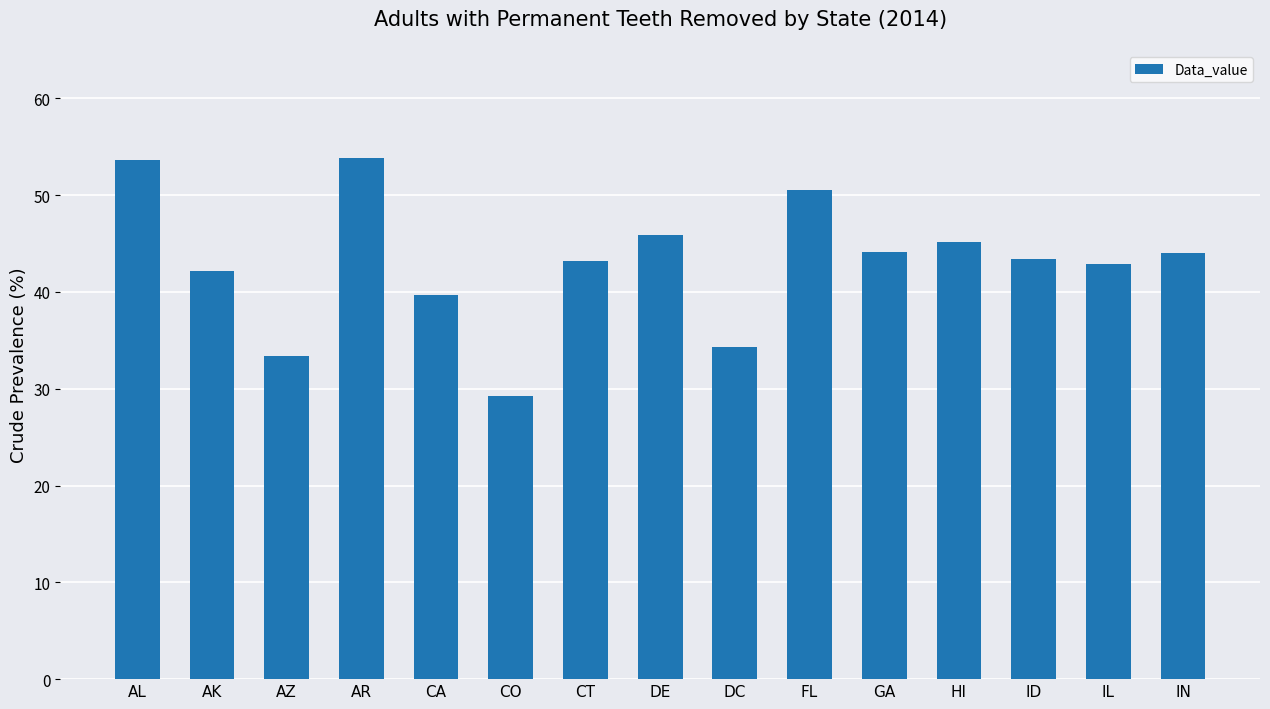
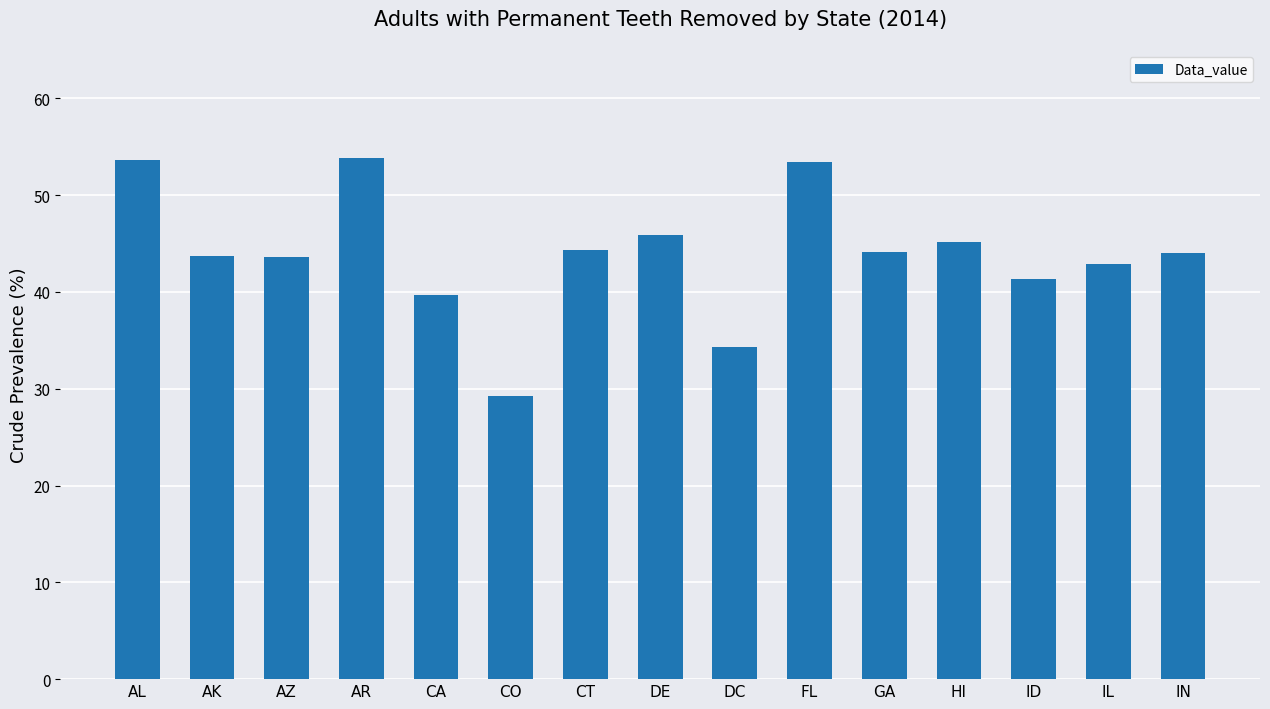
  {
    "AL": 54,
-   "AK": 42,
-   "AZ": 33,
+   "AK": 44,
+   "AZ": 44,
    "AR": 54,
    "CA": 40,
    "CO": 29,
-   "CT": 43,
+   "CT": 44,
    "DE": 46,
    "DC": 34,
-   "FL": 51,
+   "FL": 53,
    "GA": 44,
    "HI": 45,
-   "ID": 43,
+   "ID": 41,
    "IL": 43,
    "IN": 44
  }
